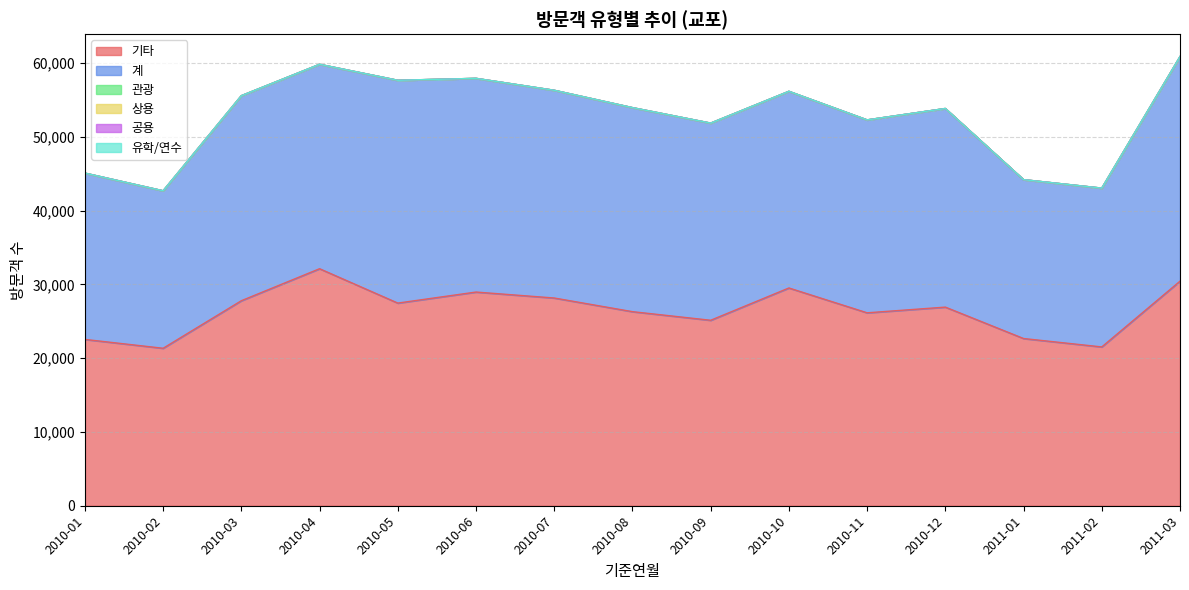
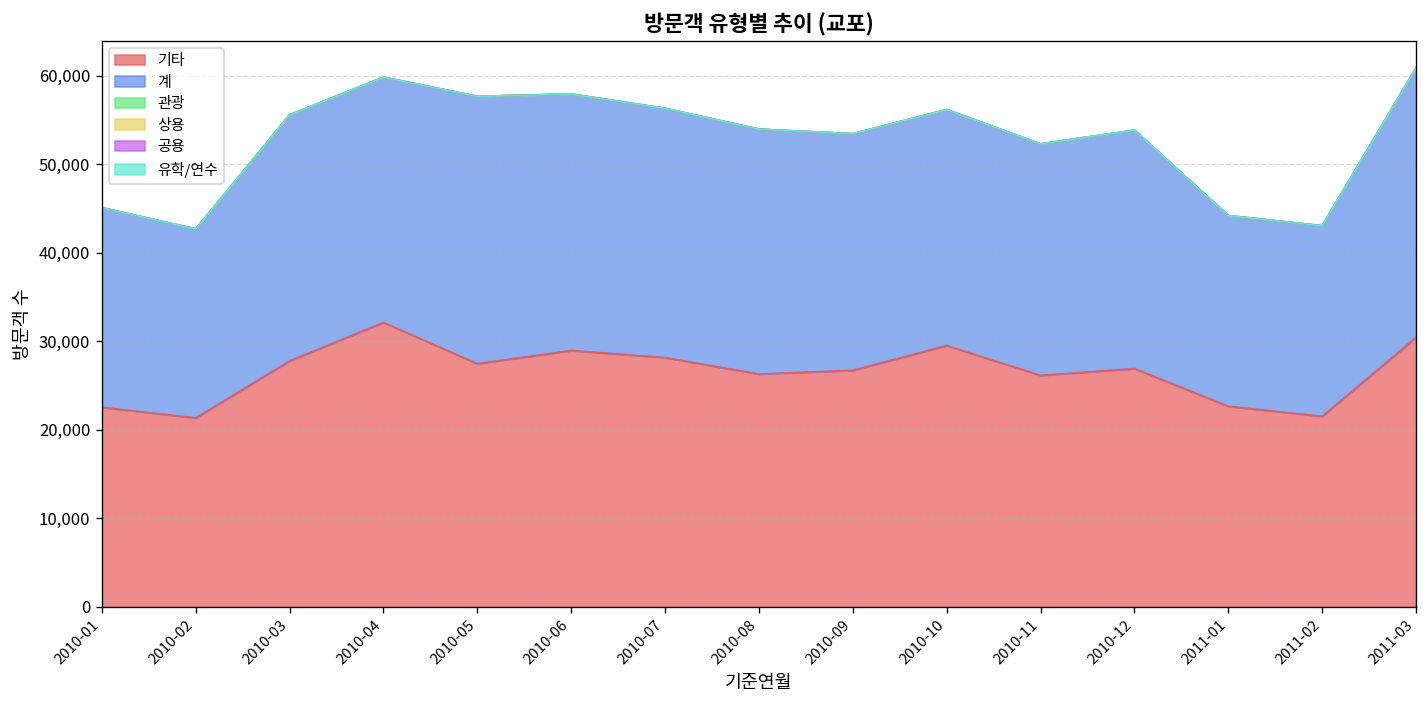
  {
    "기타": {
      "2010-01": "23,000",
      "2010-02": "21,000",
      "2010-03": "28,000",
      "2010-04": "32,000",
      "2010-05": "27,000",
      "2010-06": "29,000",
      "2010-07": "28,000",
      "2010-08": "26,000",
-     "2010-09": "25,000",
+     "2010-09": "27,000",
      "2010-10": "30,000",
      "2010-11": "26,000",
      "2010-12": "27,000",
      "2011-01": "23,000",
      "2011-02": "22,000",
      "2011-03": "30,000"
    }
  }
